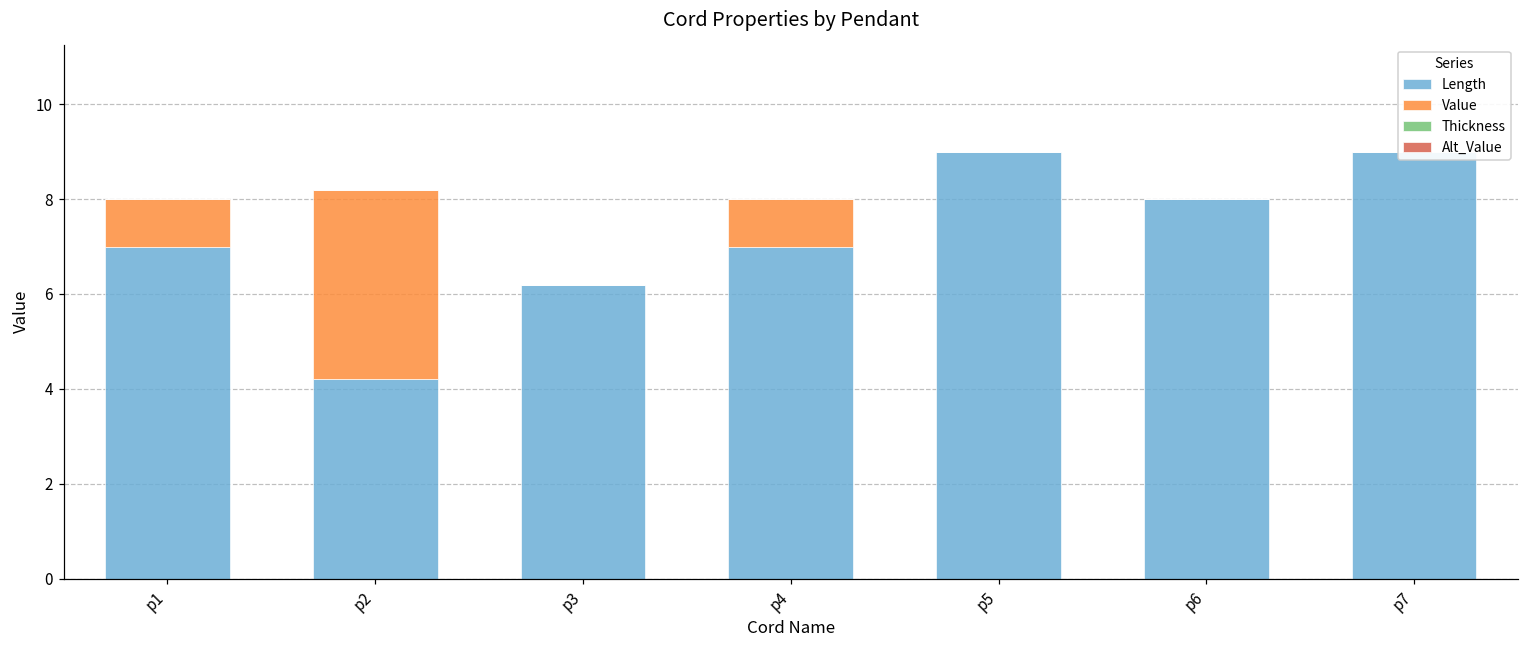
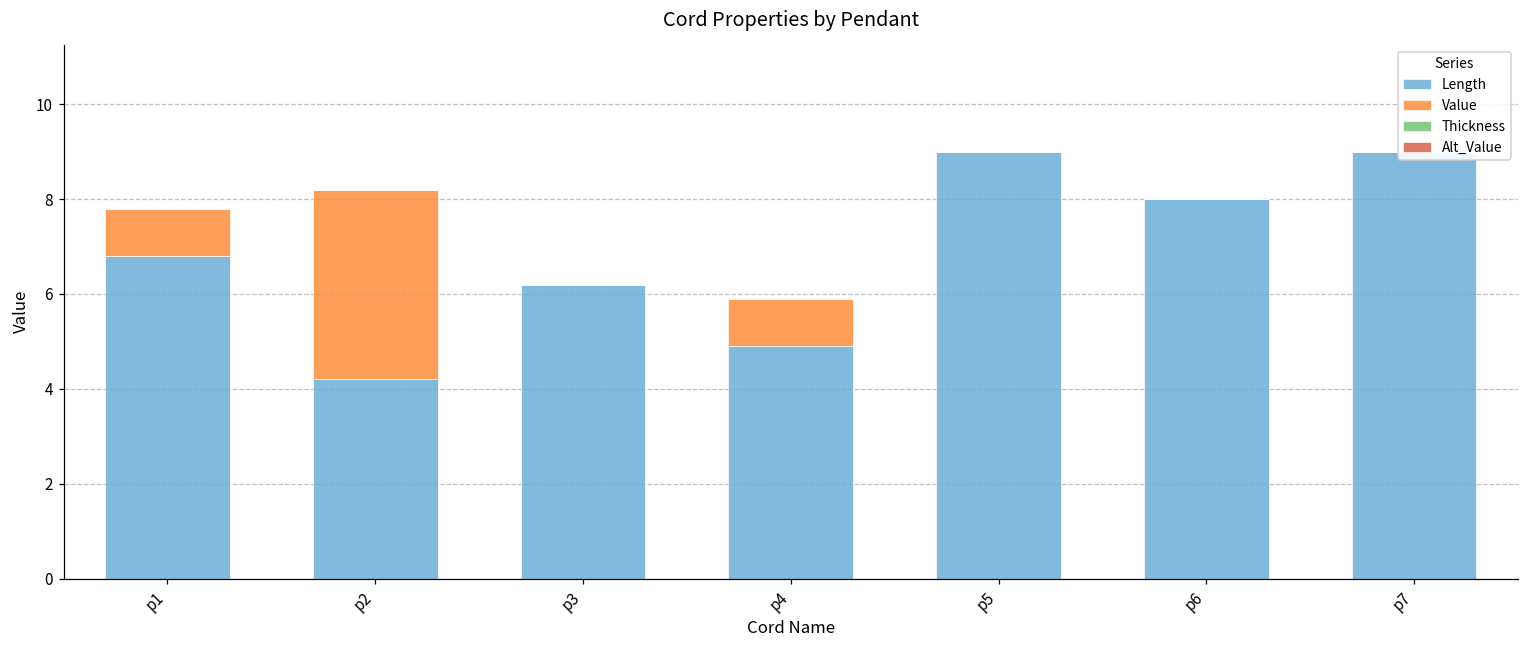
  {
    "Length": {
-     "p1": 7.0,
+     "p1": 6.8,
      "p2": 4.2,
      "p3": 6.2,
-     "p4": 7.0,
+     "p4": 4.9,
      "p5": 9.0,
      "p6": 8.0
    },
    "Alt_Value": {
      "p3": 0.0,
      "p5": 0.0,
      "p6": 0.0
    }
  }
